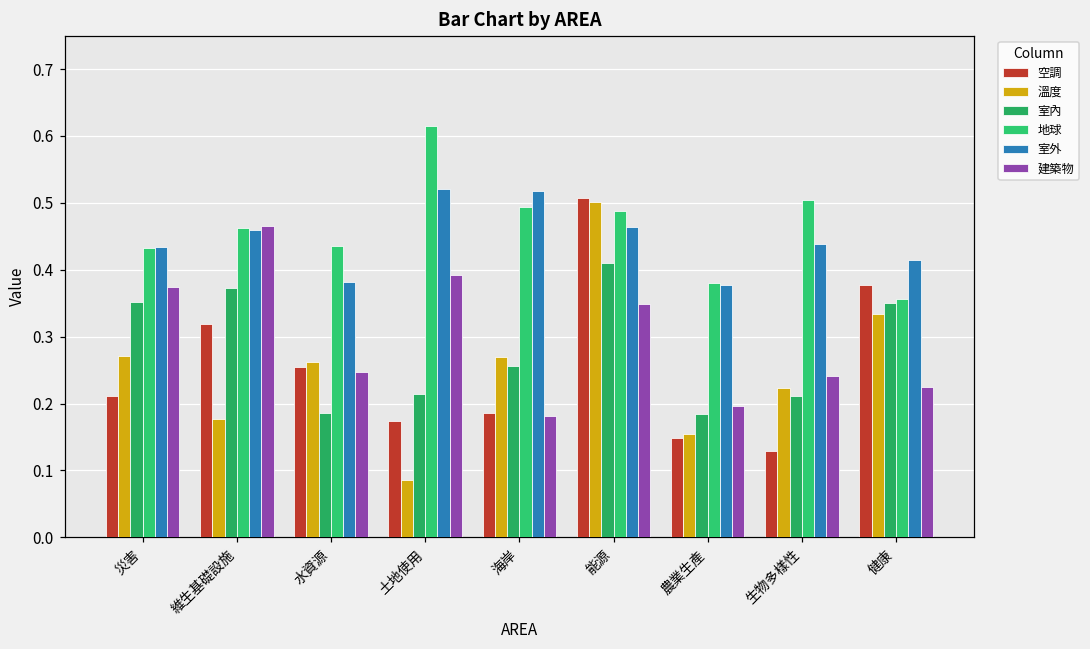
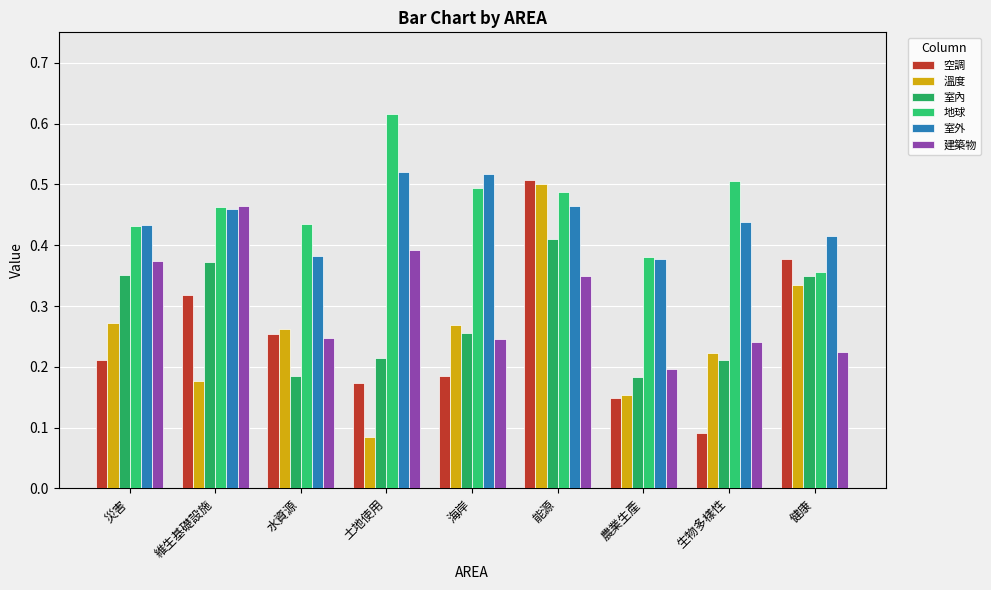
  {
    "空調": {
      "災害": 0.21,
      "維生基礎設施": 0.32,
      "水資源": 0.25,
      "土地使用": 0.17,
      "海岸": 0.19,
      "能源": 0.51,
      "農業生產": 0.15,
-     "生物多樣性": 0.13,
+     "生物多樣性": 0.09,
      "健康": 0.38
    },
    "溫度": {
      "災害": 0.27,
      "維生基礎設施": 0.18,
      "水資源": 0.26,
      "土地使用": 0.09,
      "海岸": 0.27,
      "能源": 0.50,
      "農業生產": 0.15,
      "生物多樣性": 0.22,
      "健康": 0.33
    },
    "室外": {
      "災害": 0.43,
      "維生基礎設施": 0.46,
      "水資源": 0.38,
      "土地使用": 0.52,
      "海岸": 0.52,
      "能源": 0.46,
      "農業生產": 0.38,
      "生物多樣性": 0.44,
      "健康": 0.42
    },
    "建築物": {
      "災害": 0.37,
      "維生基礎設施": 0.46,
      "水資源": 0.25,
      "土地使用": 0.39,
-     "海岸": 0.18,
+     "海岸": 0.25,
      "能源": 0.35,
      "農業生產": 0.20,
      "生物多樣性": 0.24,
      "健康": 0.22
    }
  }
